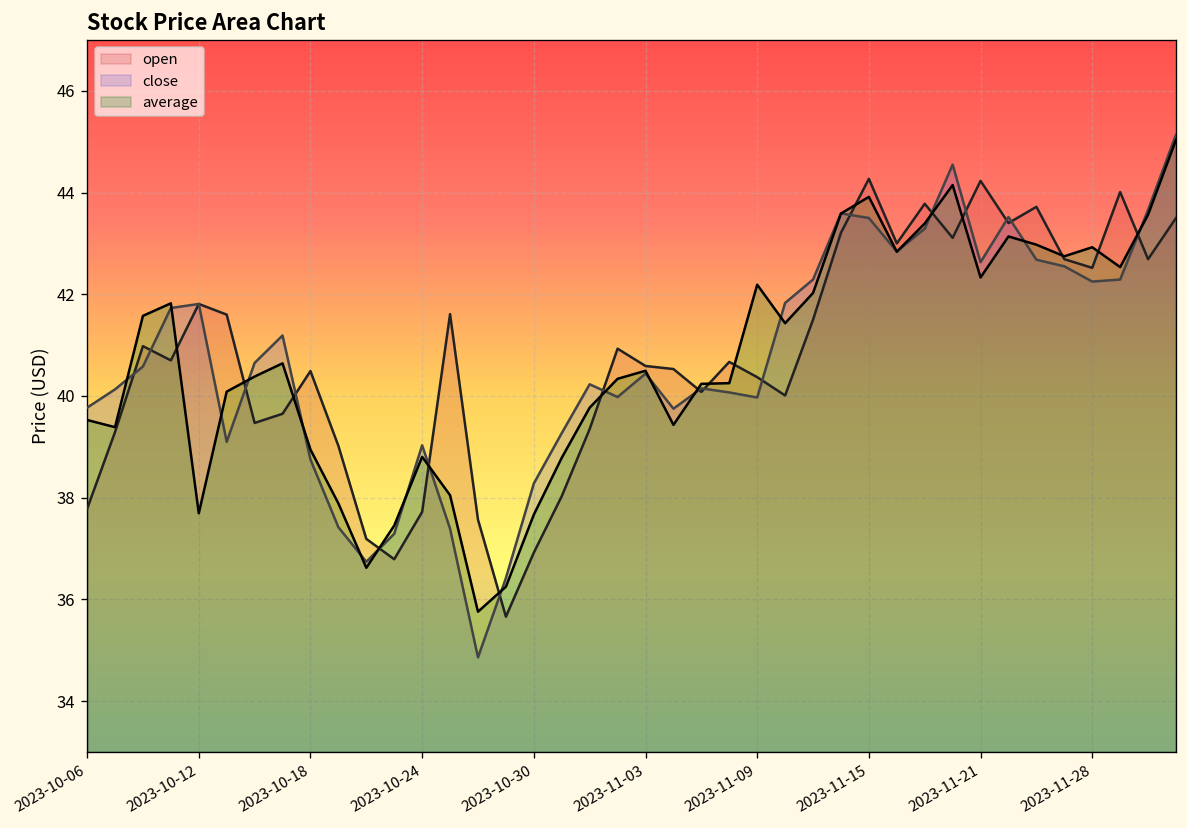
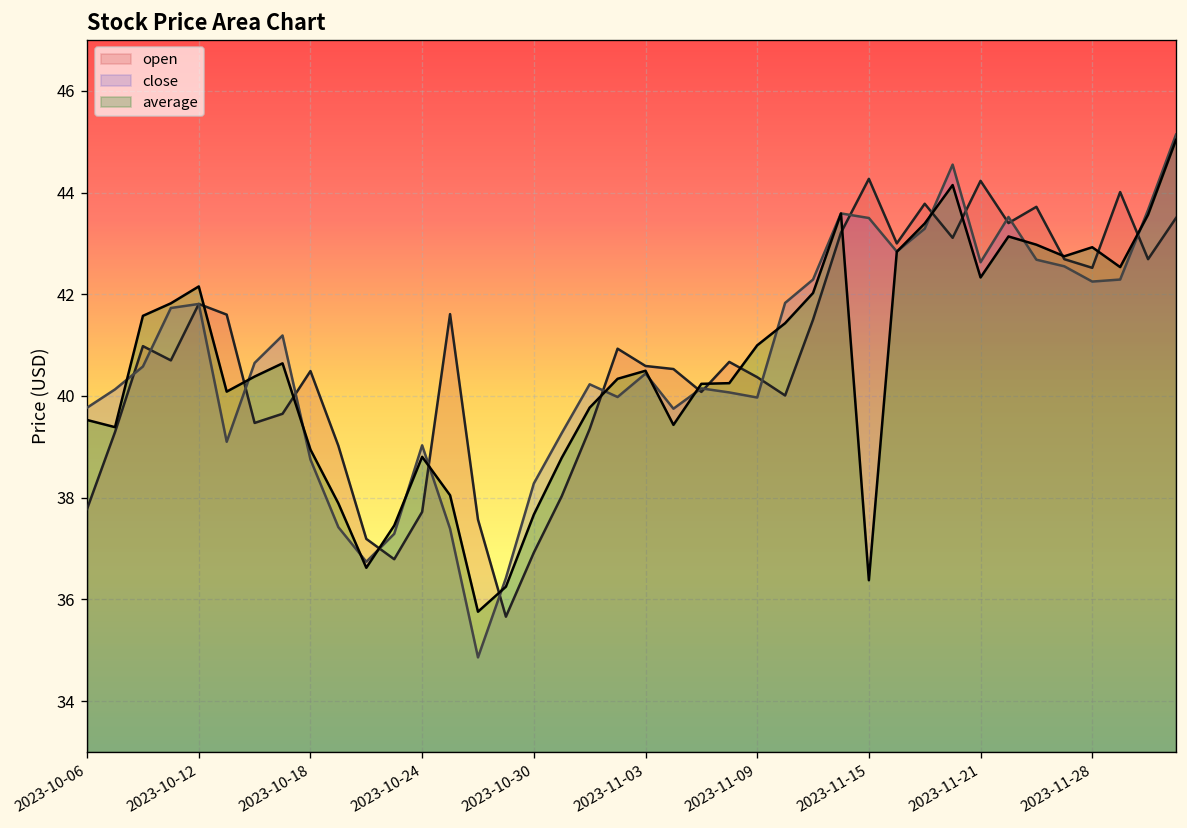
  {
    "average": {
      "2023-10-06": 39.5,
-     "2023-10-12": 37.7,
+     "2023-10-12": 42.2,
      "2023-10-18": 38.9,
      "2023-10-24": 38.8,
      "2023-10-30": 37.7,
-     "2023-11-09": 42.2,
-     "2023-11-15": 43.9,
+     "2023-11-09": 41.0,
+     "2023-11-15": 36.4,
      "2023-11-21": 42.3,
      "2023-11-28": 42.9
    }
  }
